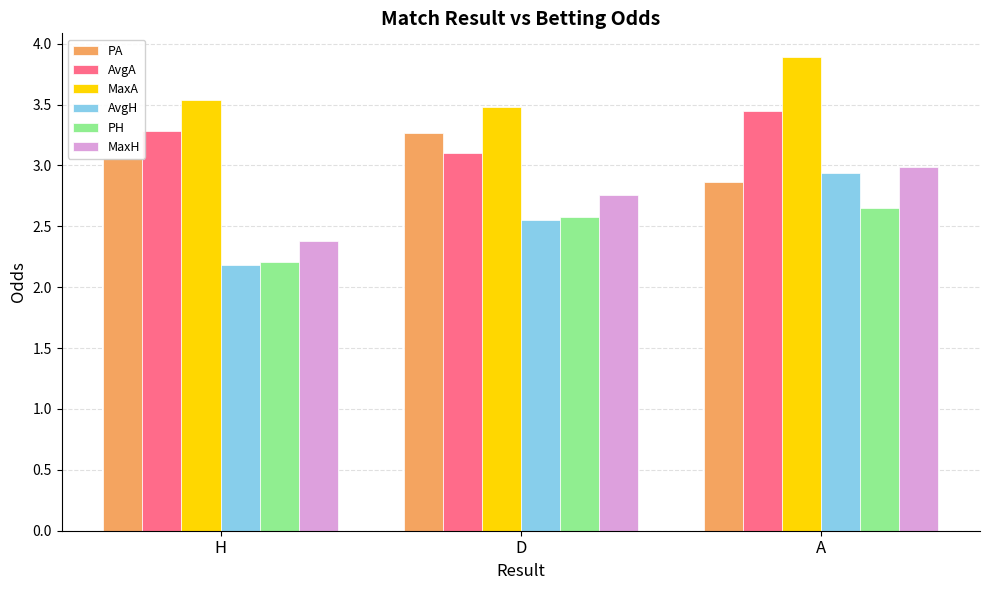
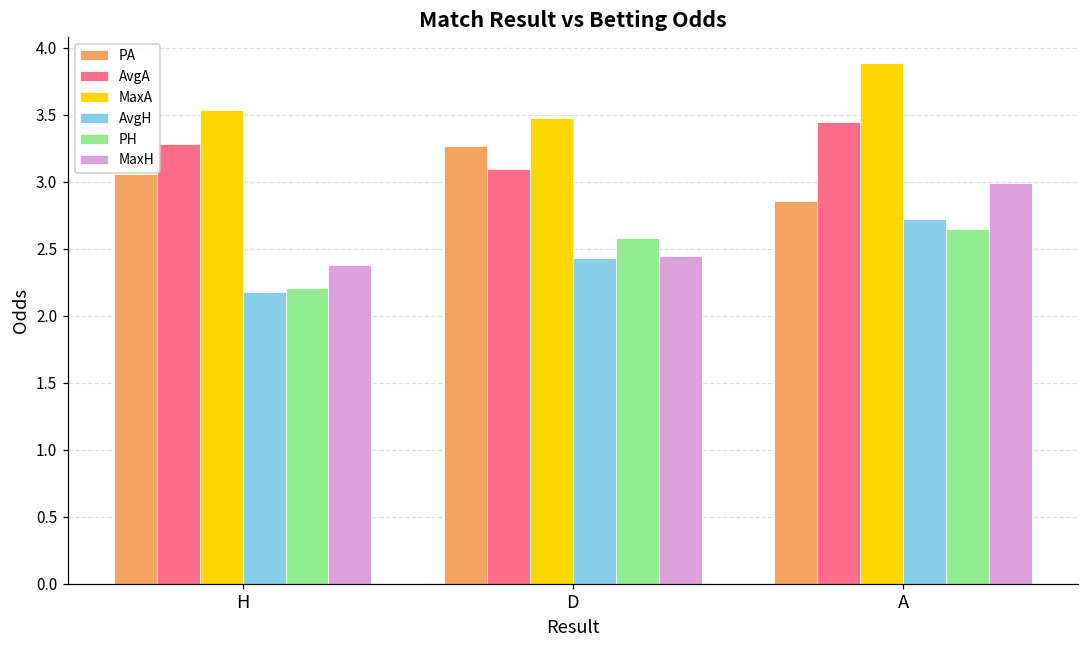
  {
    "PA": {
      "D": 3.27,
      "A": 2.86
    },
    "AvgA": {
      "H": 3.28,
      "D": 3.10,
      "A": 3.45
    },
    "MaxA": {
      "H": 3.54,
      "D": 3.48,
      "A": 3.89
    },
    "AvgH": {
      "H": 2.18,
-     "D": 2.55,
-     "A": 2.94
+     "D": 2.43,
+     "A": 2.72
    },
    "PH": {
      "H": 2.21,
      "D": 2.58,
      "A": 2.65
    },
    "MaxH": {
      "H": 2.38,
-     "D": 2.76,
+     "D": 2.45,
      "A": 2.99
    }
  }
